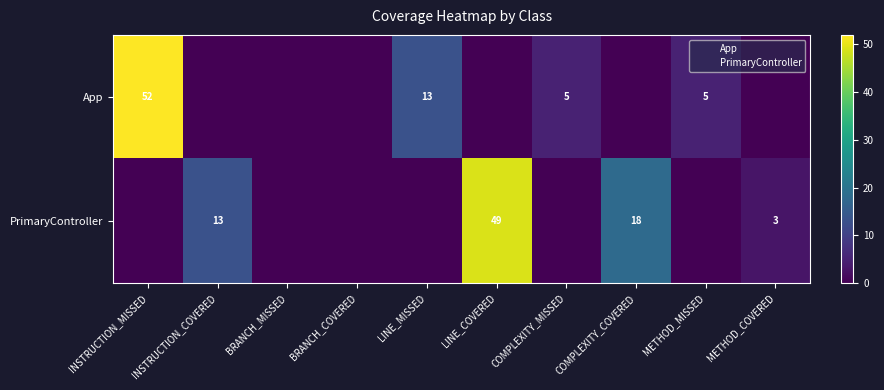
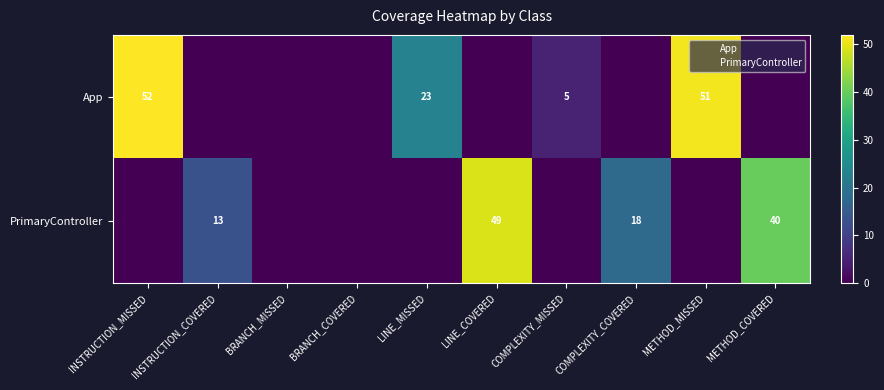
  {
    "App": {
      "INSTRUCTION_MISSED": 52,
-     "LINE_MISSED": 13,
+     "LINE_MISSED": 23,
      "COMPLEXITY_MISSED": 5,
-     "METHOD_MISSED": 5
+     "METHOD_MISSED": 51
    },
    "PrimaryController": {
      "INSTRUCTION_COVERED": 13,
      "LINE_COVERED": 49,
      "COMPLEXITY_COVERED": 18,
-     "METHOD_COVERED": 3
+     "METHOD_COVERED": 40
    }
  }
